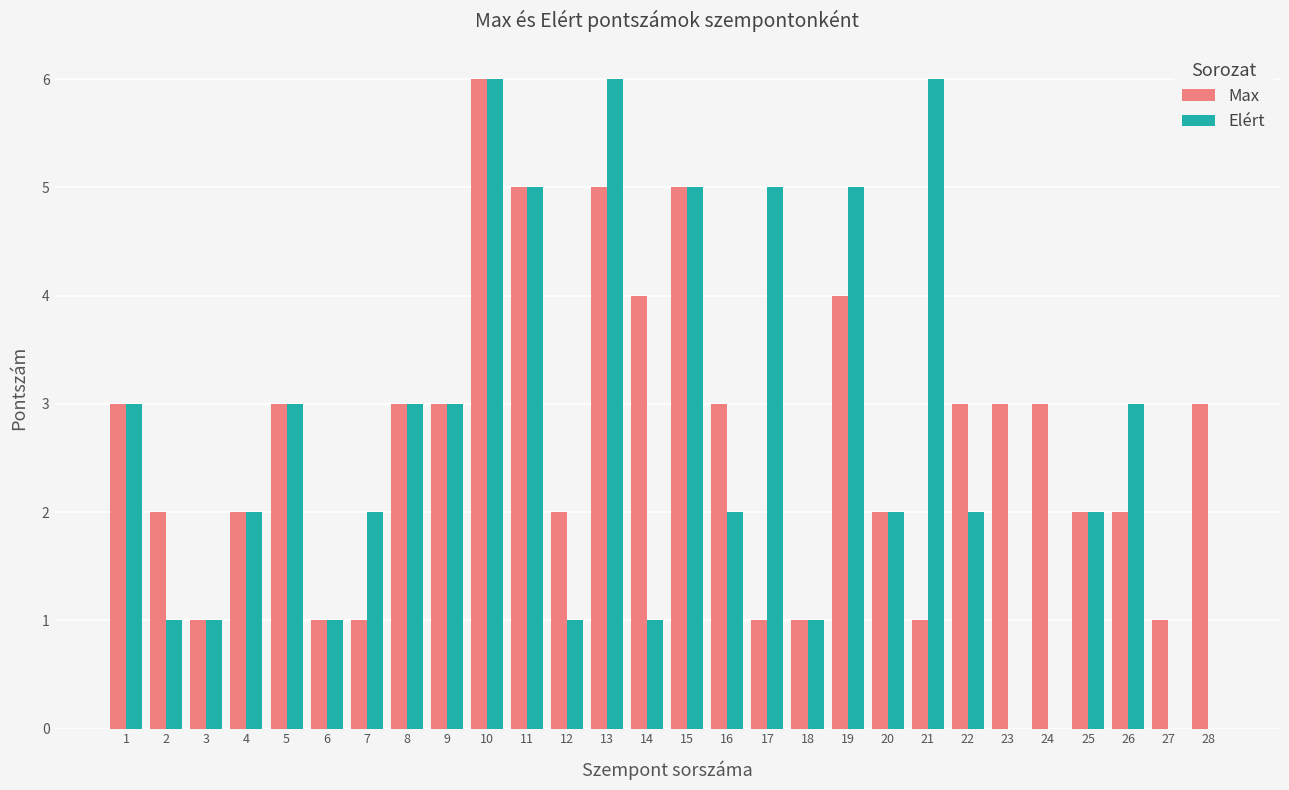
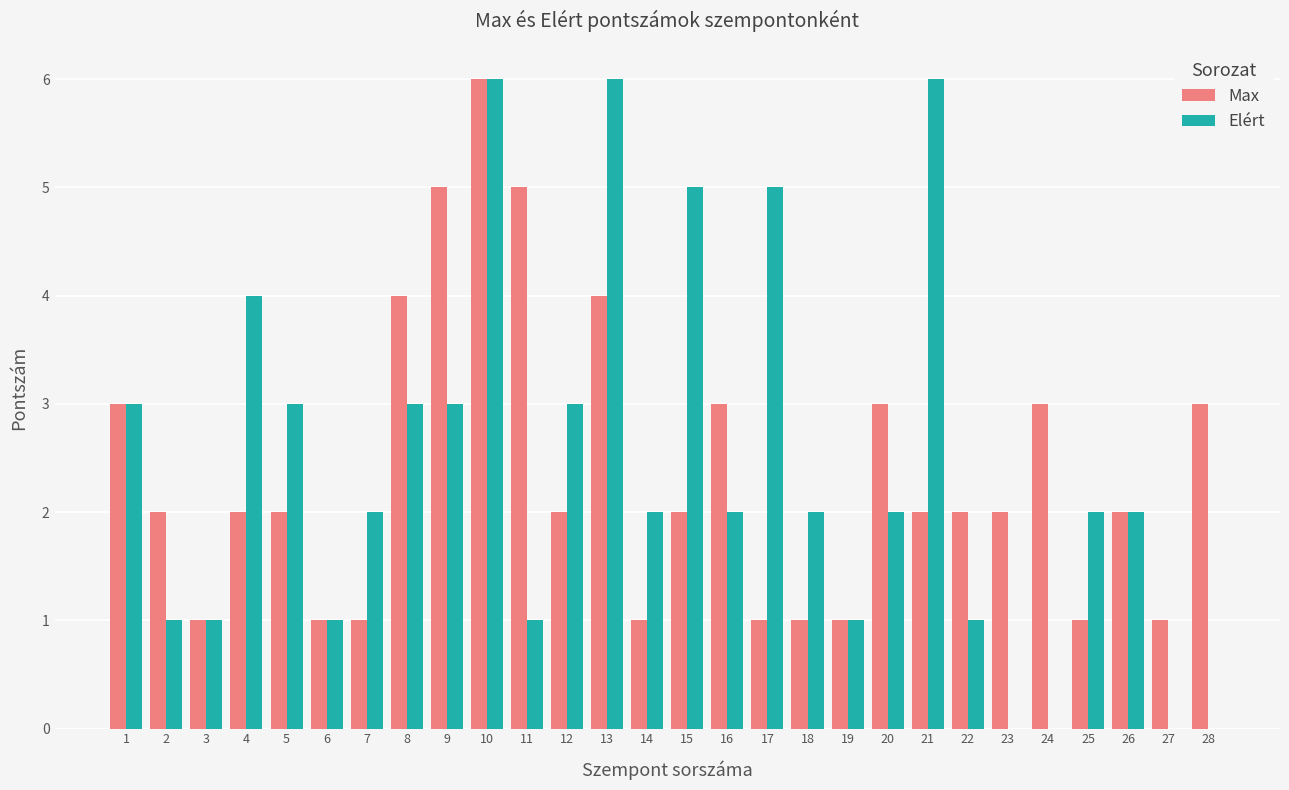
  {
    "Max": {
      "1": 3,
      "2": 2,
      "3": 1,
      "4": 2,
-     "5": 3,
+     "5": 2,
      "6": 1,
      "7": 1,
-     "8": 3,
-     "9": 3,
+     "8": 4,
+     "9": 5,
      "10": 6,
      "11": 5,
      "12": 2,
-     "13": 5,
-     "14": 4,
-     "15": 5,
+     "13": 4,
+     "14": 1,
+     "15": 2,
      "16": 3,
      "17": 1,
      "18": 1,
-     "19": 4,
-     "20": 2,
-     "21": 1,
-     "22": 3,
-     "23": 3,
+     "19": 1,
+     "20": 3,
+     "21": 2,
+     "22": 2,
+     "23": 2,
      "24": 3,
-     "25": 2,
+     "25": 1,
      "26": 2,
      "27": 1,
      "28": 3
    },
    "Elért": {
      "1": 3,
      "2": 1,
      "3": 1,
-     "4": 2,
+     "4": 4,
      "5": 3,
      "6": 1,
      "7": 2,
      "8": 3,
      "9": 3,
      "10": 6,
-     "11": 5,
-     "12": 1,
+     "11": 1,
+     "12": 3,
      "13": 6,
-     "14": 1,
+     "14": 2,
      "15": 5,
      "16": 2,
      "17": 5,
-     "18": 1,
-     "19": 5,
+     "18": 2,
+     "19": 1,
      "20": 2,
      "21": 6,
-     "22": 2,
+     "22": 1,
      "23": 0,
      "24": 0,
      "25": 2,
-     "26": 3,
+     "26": 2,
      "27": 0,
      "28": 0
    }
  }
